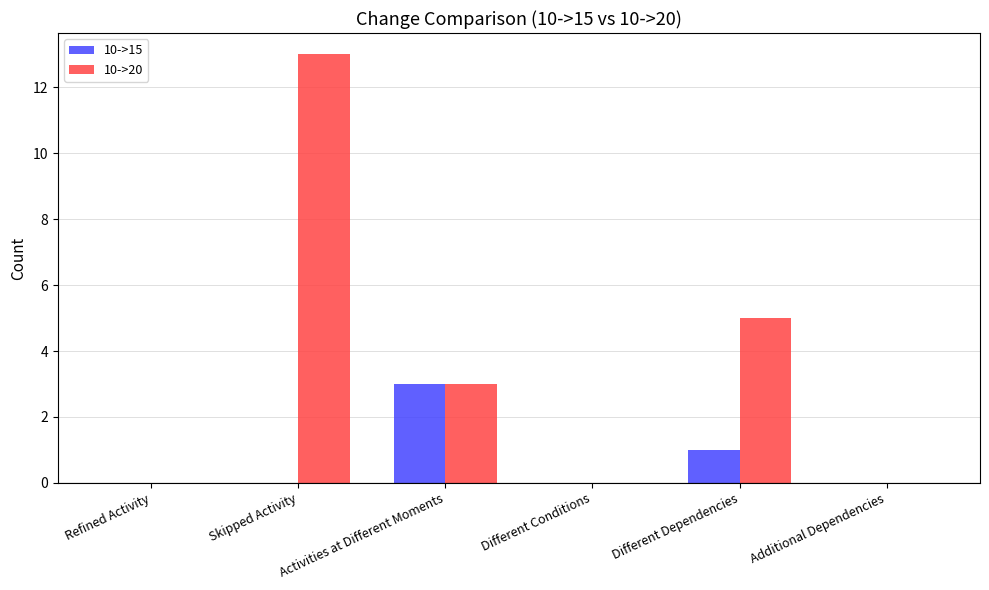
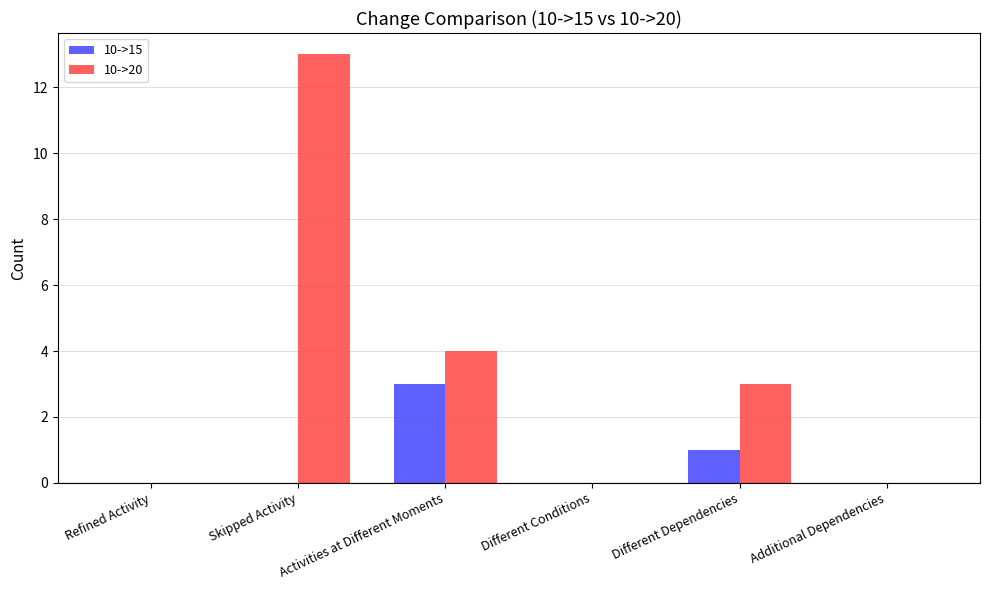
  {
    "10->15": {
      "Refined Activity": 0,
      "Skipped Activity": 0,
      "Activities at Different Moments": 3,
      "Different Conditions": 0,
      "Different Dependencies": 1,
      "Additional Dependencies": 0
    },
    "10->20": {
      "Refined Activity": 0,
      "Skipped Activity": 13,
-     "Activities at Different Moments": 3,
+     "Activities at Different Moments": 4,
      "Different Conditions": 0,
-     "Different Dependencies": 5,
+     "Different Dependencies": 3,
      "Additional Dependencies": 0
    }
  }
